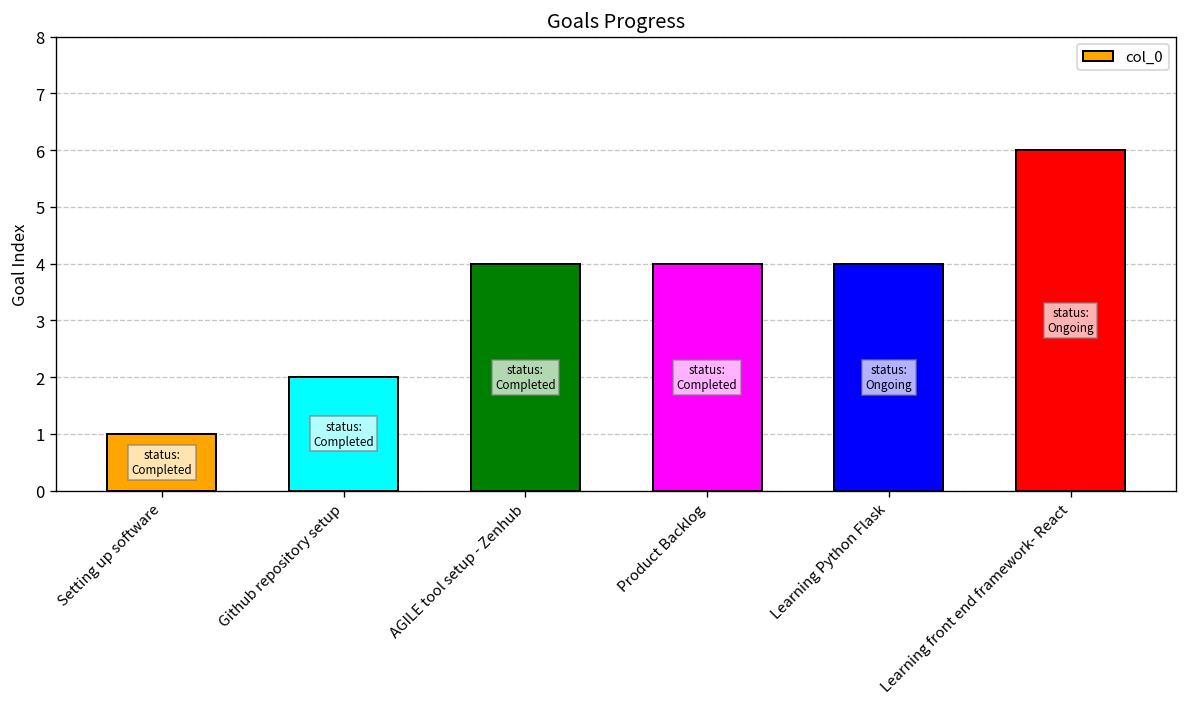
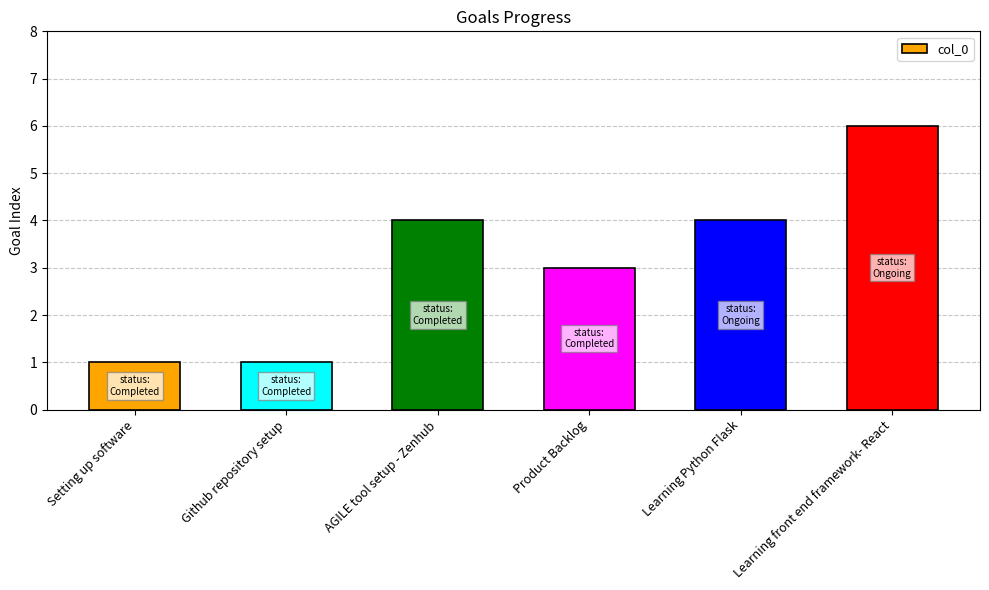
  {
    "Setting up software": 1,
-   "Github repository setup": 2,
+   "Github repository setup": 1,
    "AGILE tool setup - Zenhub": 4,
-   "Product Backlog": 4,
+   "Product Backlog": 3,
    "Learning Python Flask": 4,
    "Learning front end framework- React": 6
  }
